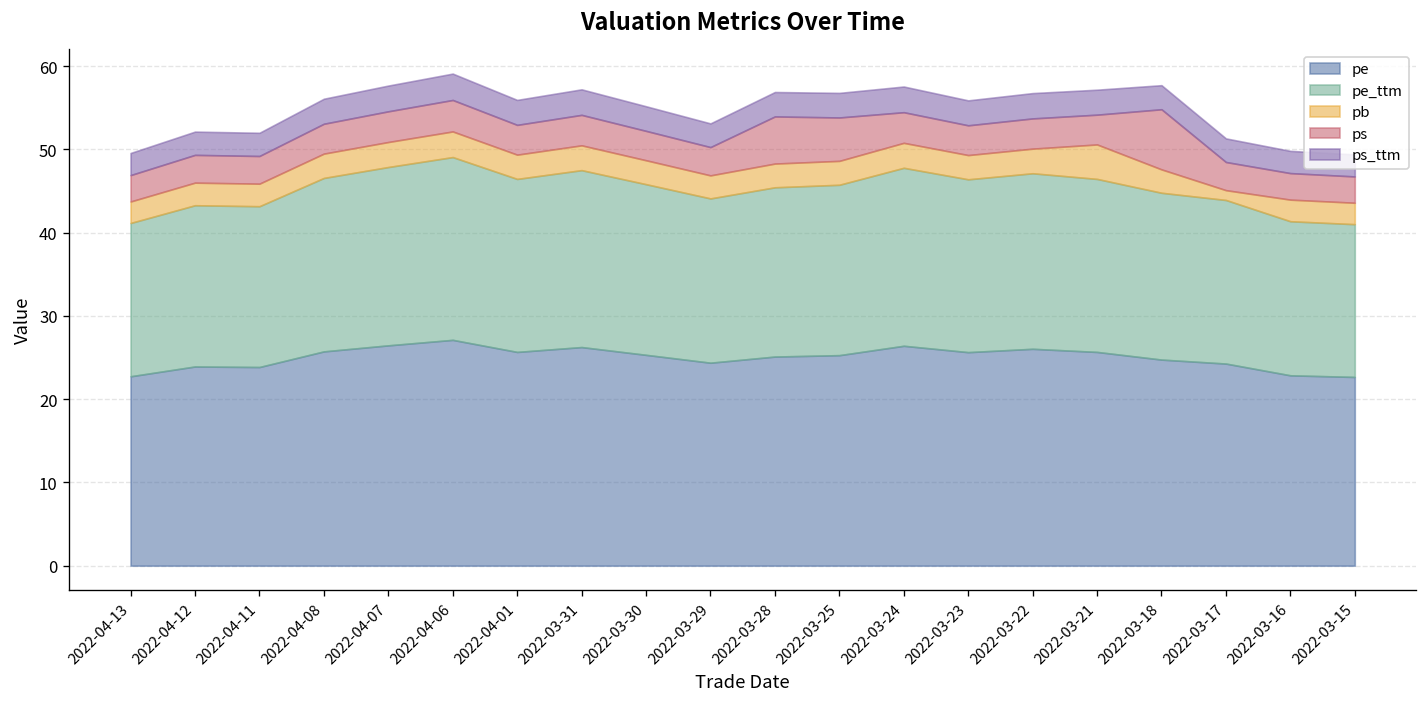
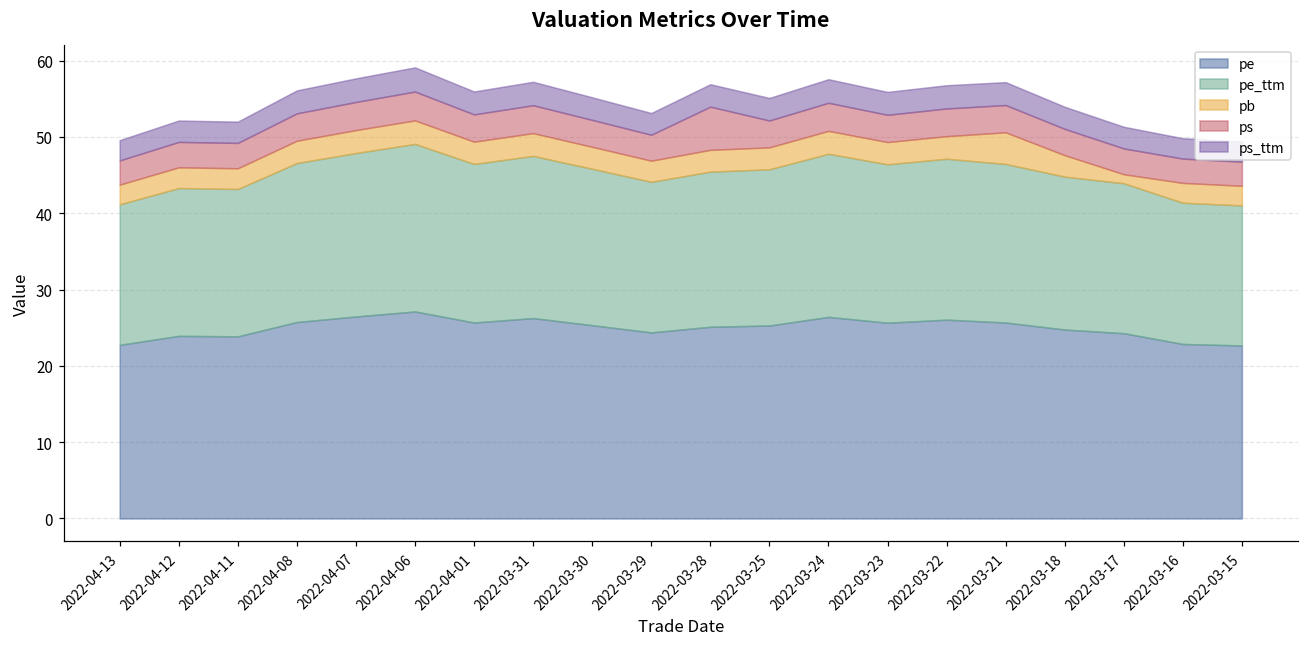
  {
    "pb": {
      "2022-04-13": 3,
      "2022-04-12": 3,
      "2022-04-11": 3,
      "2022-04-08": 3,
      "2022-04-07": 3,
      "2022-04-06": 3,
      "2022-04-01": 3,
      "2022-03-31": 3,
      "2022-03-30": 3,
      "2022-03-29": 3,
      "2022-03-28": 3,
      "2022-03-25": 3,
      "2022-03-24": 3,
      "2022-03-23": 3,
      "2022-03-22": 3,
      "2022-03-21": 4,
      "2022-03-18": 3,
      "2022-03-17": 1,
      "2022-03-16": 3,
      "2022-03-15": 3
    },
    "ps": {
      "2022-04-13": 3,
      "2022-04-12": 3,
      "2022-04-11": 3,
      "2022-04-08": 4,
      "2022-04-07": 4,
      "2022-04-06": 4,
      "2022-04-01": 4,
      "2022-03-31": 4,
      "2022-03-30": 4,
      "2022-03-29": 3,
      "2022-03-28": 6,
-     "2022-03-25": 5,
+     "2022-03-25": 4,
      "2022-03-24": 4,
      "2022-03-23": 4,
      "2022-03-22": 4,
      "2022-03-21": 4,
-     "2022-03-18": 7,
+     "2022-03-18": 3,
      "2022-03-17": 3,
      "2022-03-16": 3
    }
  }
